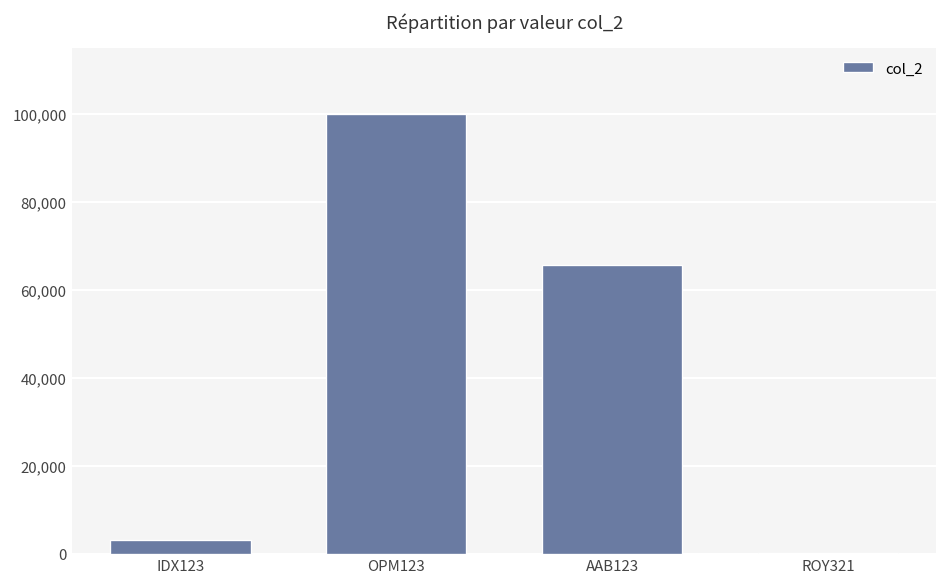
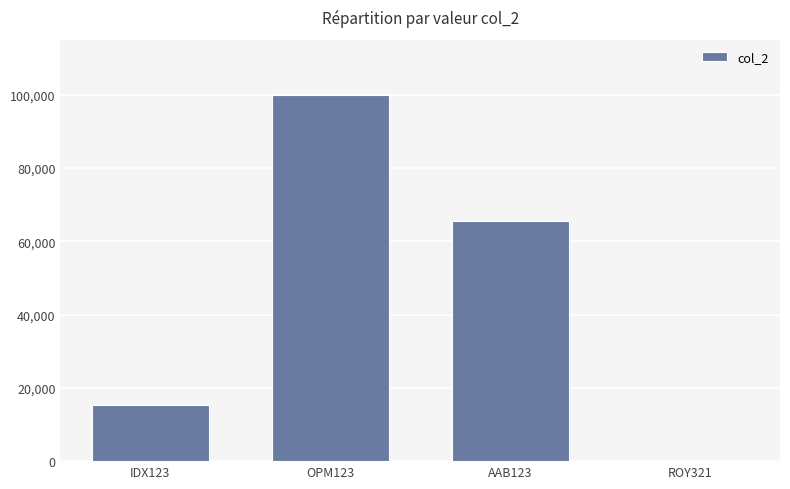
  {
-   "IDX123": "3,000",
+   "IDX123": "15,000",
    "OPM123": "100,000",
    "AAB123": "66,000"
  }
